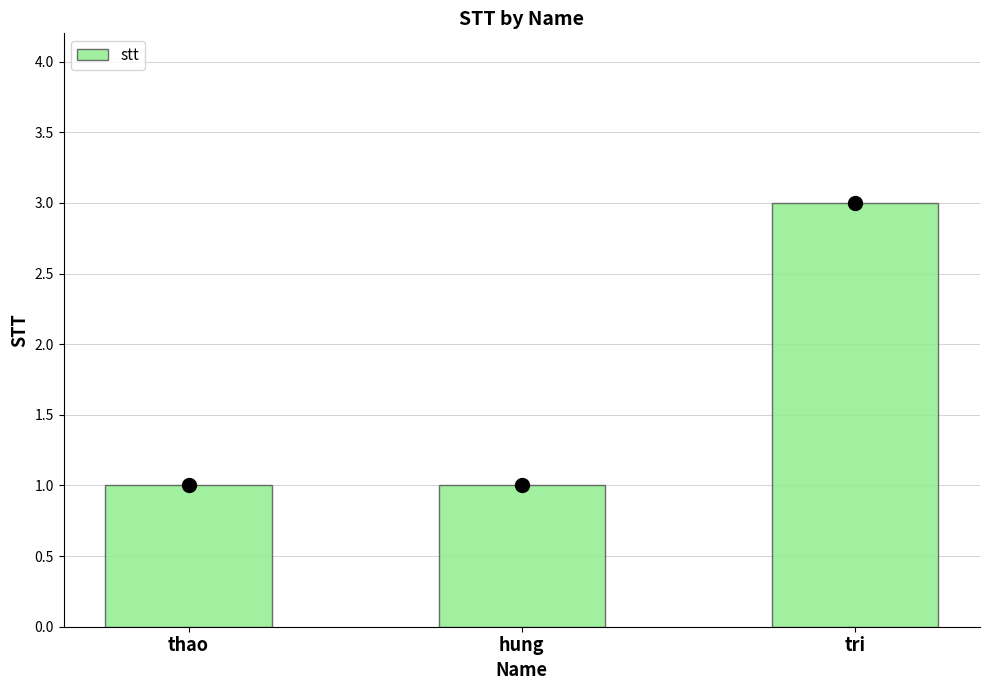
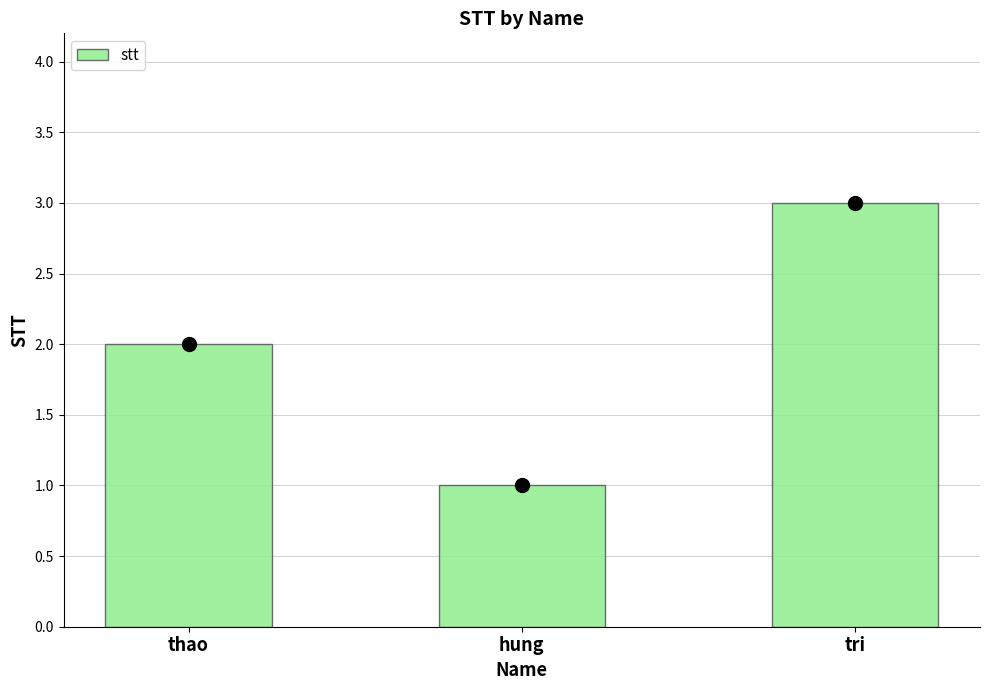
  {
    "stt": {
-     "thao": 1,
+     "thao": 2,
      "hung": 1,
      "tri": 3
    }
  }
